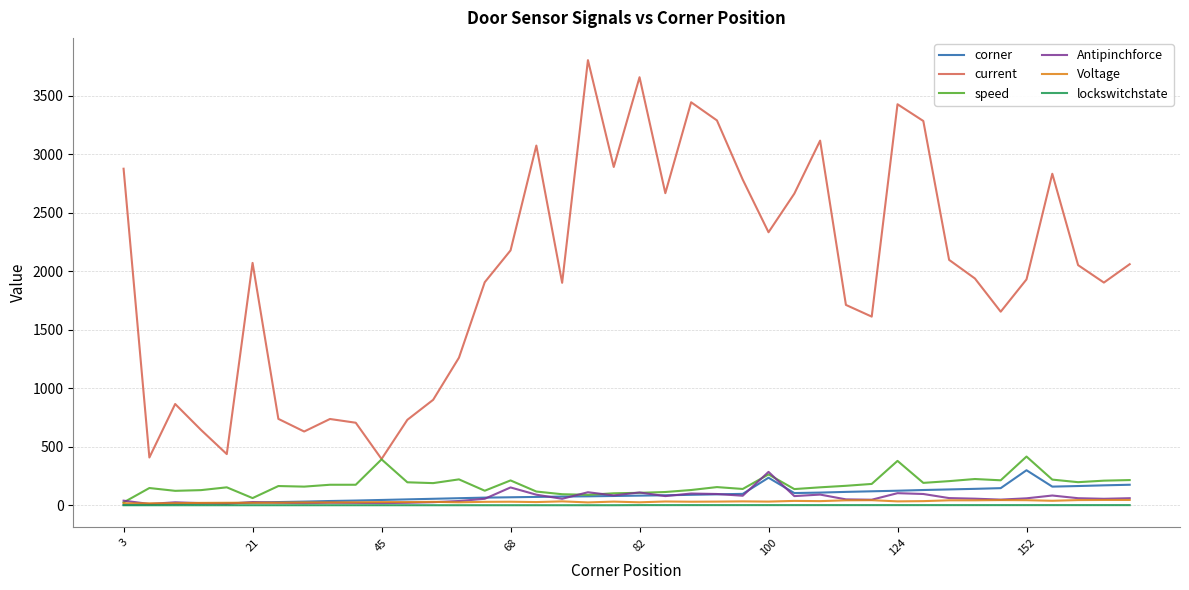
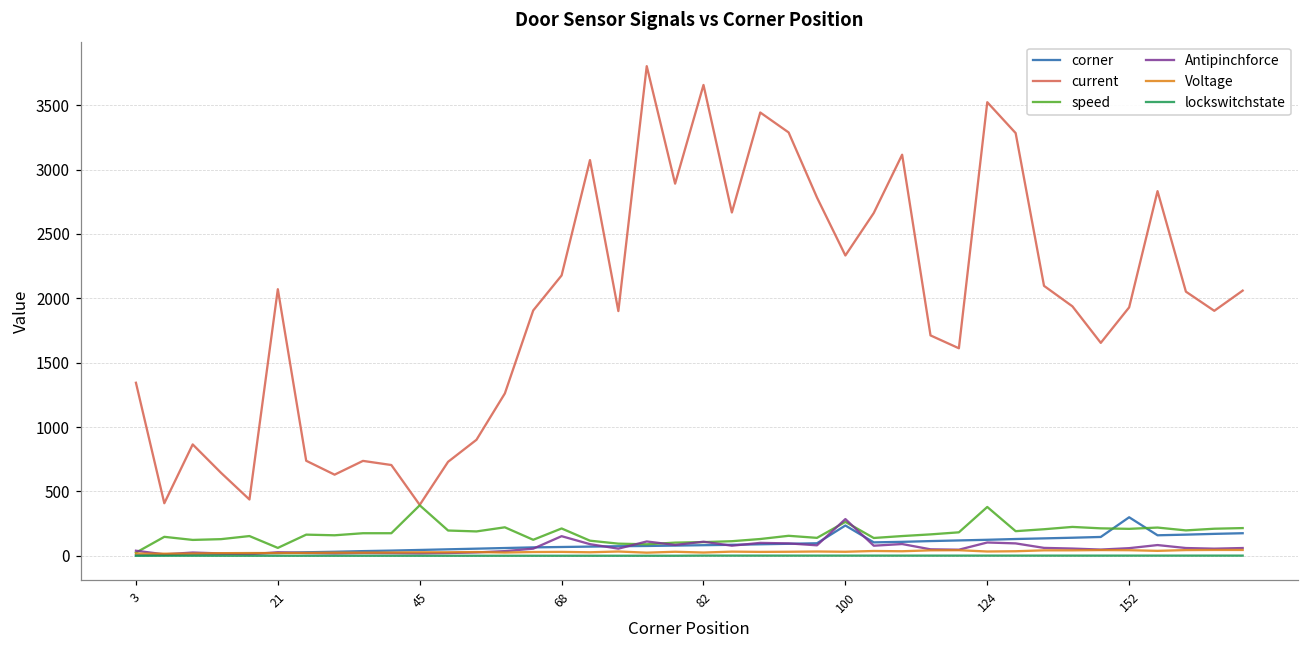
  {
    "corner": {
      "68": 70,
      "82": 80,
      "100": 240,
      "152": 300
    },
    "current": {
-     "3": 2880,
+     "3": 1340,
      "21": 2070,
      "68": 2180,
      "82": 3660,
      "100": 2330,
-     "124": 3430,
+     "124": 3520,
      "152": 1930
    },
    "speed": {
      "21": 60,
      "68": 210,
      "100": 260,
      "124": 380,
-     "152": 420
+     "152": 210
    },
    "Antipinchforce": {
      "68": 150,
      "100": 290
    },
    "Voltage": {
      "68": 30,
      "82": 30,
      "100": 30,
      "124": 30
    },
    "lockswitchstate": {
      "68": 0,
      "82": 0,
      "100": 0,
      "124": 0,
      "152": 0
    }
  }
